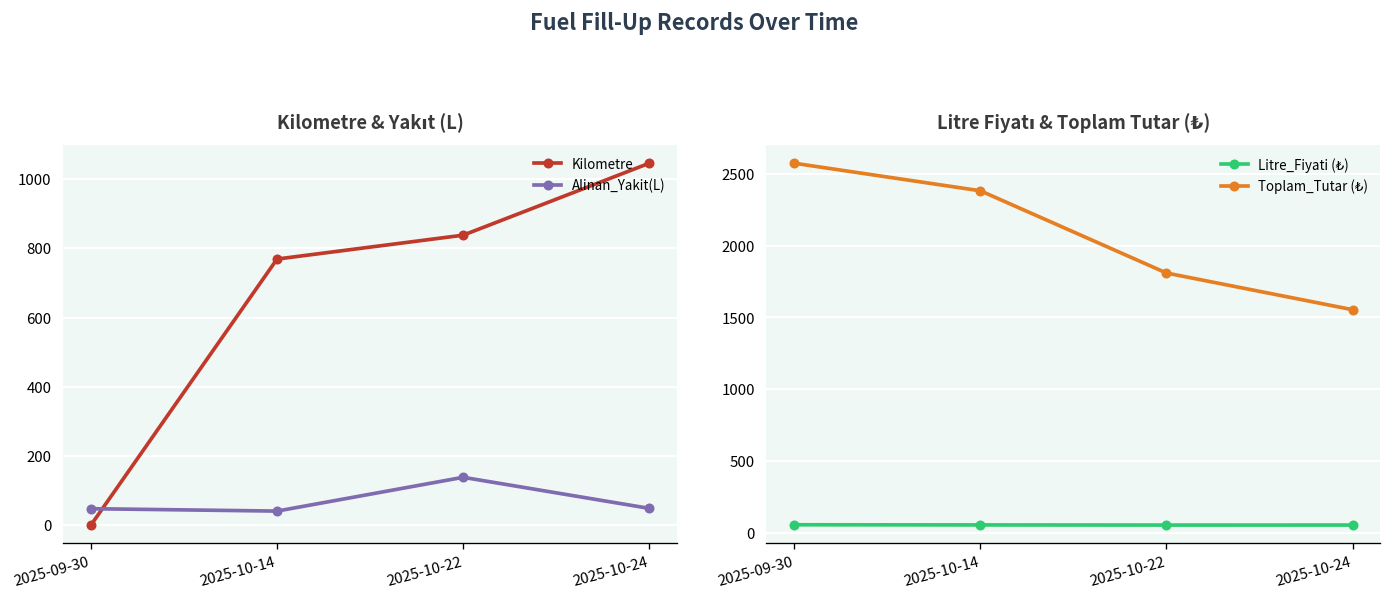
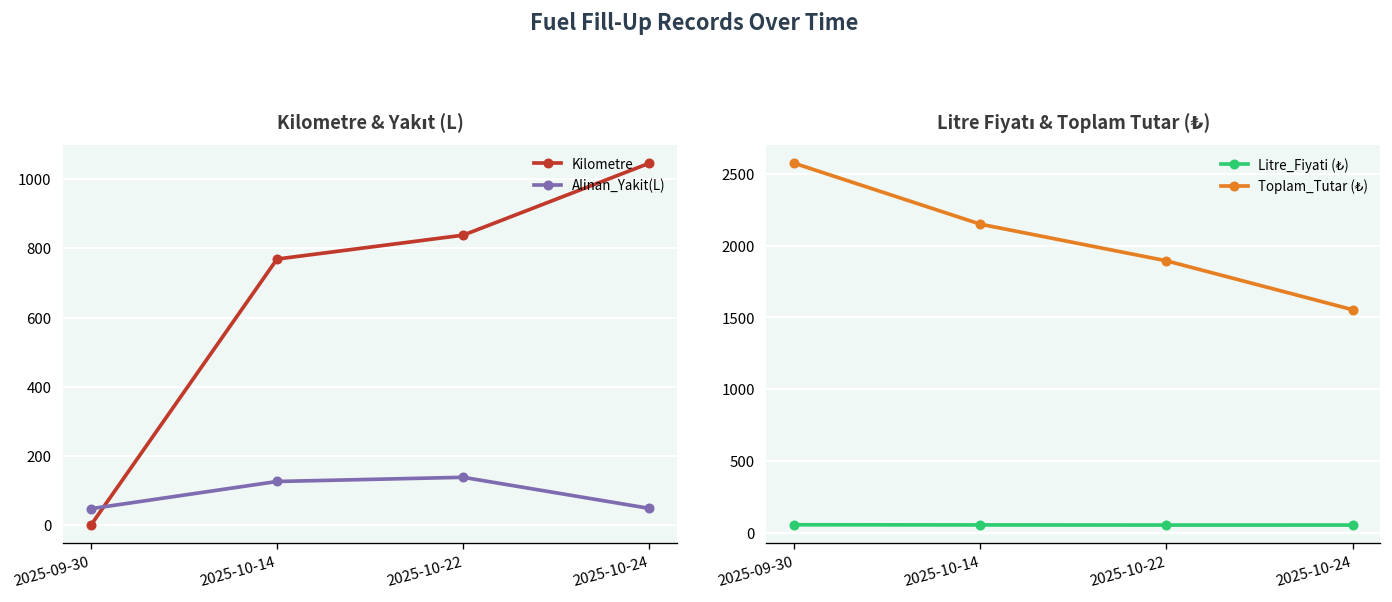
  {
    "Kilometre & Yakıt (L)": {
      "Kilometre": {
        "2025-09-30": 0,
        "2025-10-14": 770,
        "2025-10-22": 840,
        "2025-10-24": 1050
      },
      "Alinan_Yakit(L)": {
        "2025-09-30": 50,
-       "2025-10-14": 40,
+       "2025-10-14": 130,
        "2025-10-22": 140,
        "2025-10-24": 50
      }
    },
    "Litre Fiyatı & Toplam Tutar (₺)": {
      "Litre_Fiyati (₺)": {
        "2025-09-30": 50,
        "2025-10-14": 50,
        "2025-10-22": 50,
        "2025-10-24": 50
      },
      "Toplam_Tutar (₺)": {
        "2025-09-30": 2580,
-       "2025-10-14": 2380,
-       "2025-10-22": 1810,
+       "2025-10-14": 2150,
+       "2025-10-22": 1890,
        "2025-10-24": 1550
      }
    }
  }
